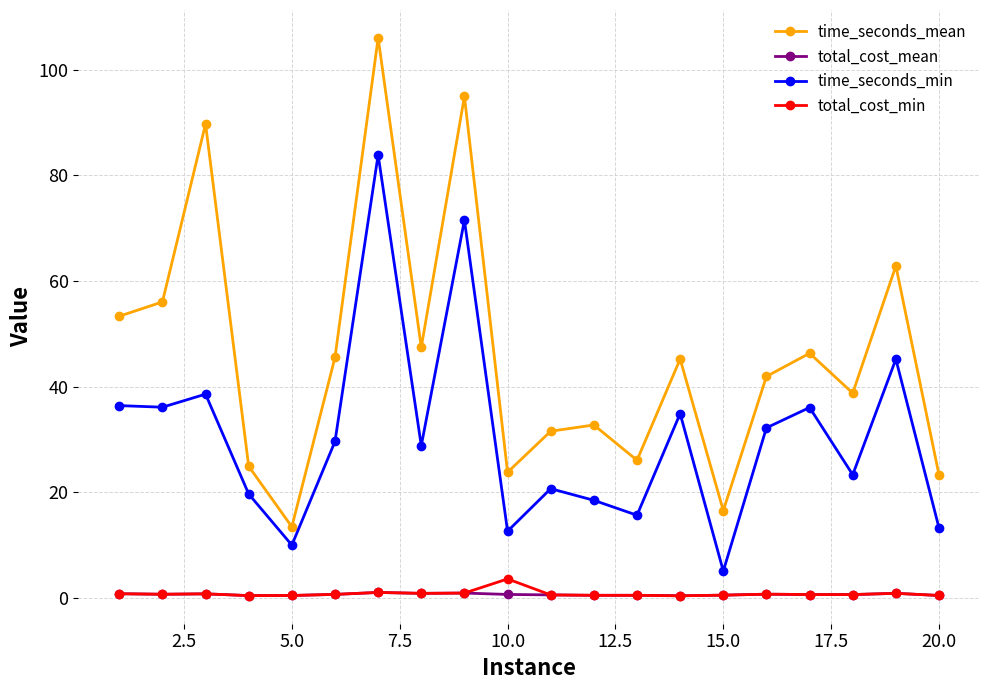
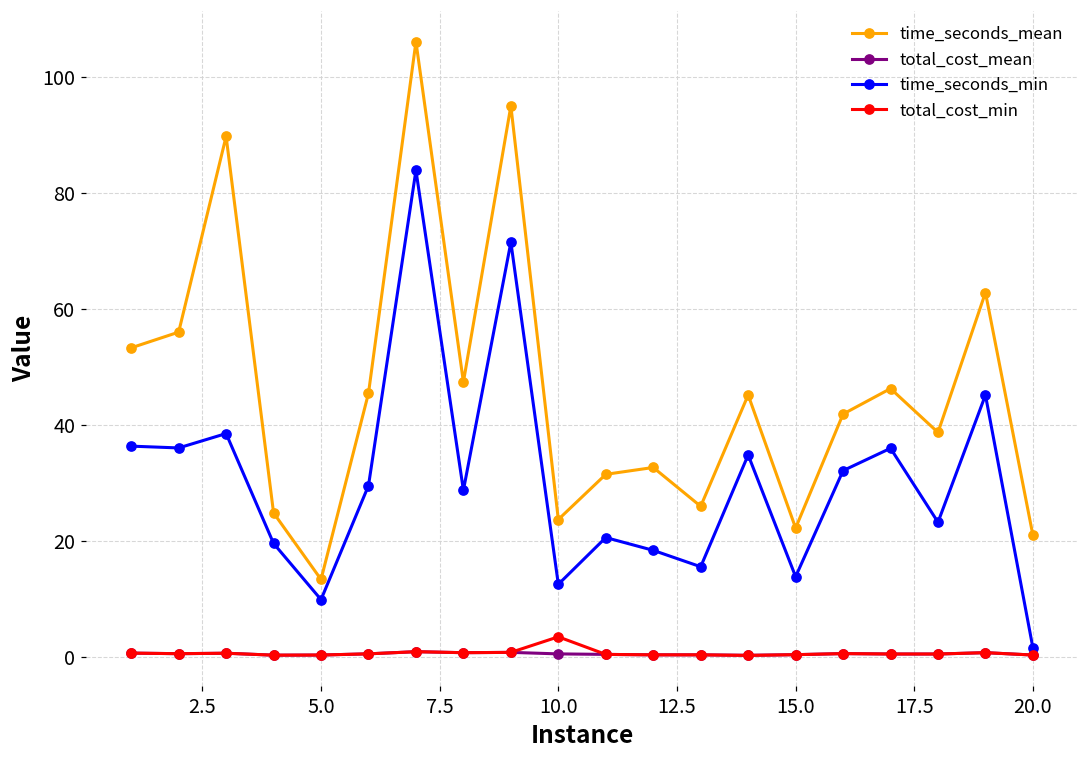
  {
    "time_seconds_mean": {
      "5.0": 13,
      "10.0": 24,
-     "15.0": 16,
-     "20.0": 23
+     "15.0": 22,
+     "20.0": 21
    },
    "total_cost_mean": {
      "10.0": 1
    },
    "time_seconds_min": {
      "5.0": 10,
      "10.0": 13,
-     "15.0": 5,
-     "20.0": 13
+     "15.0": 14,
+     "20.0": 2
    },
    "total_cost_min": {
      "10.0": 4
    }
  }
